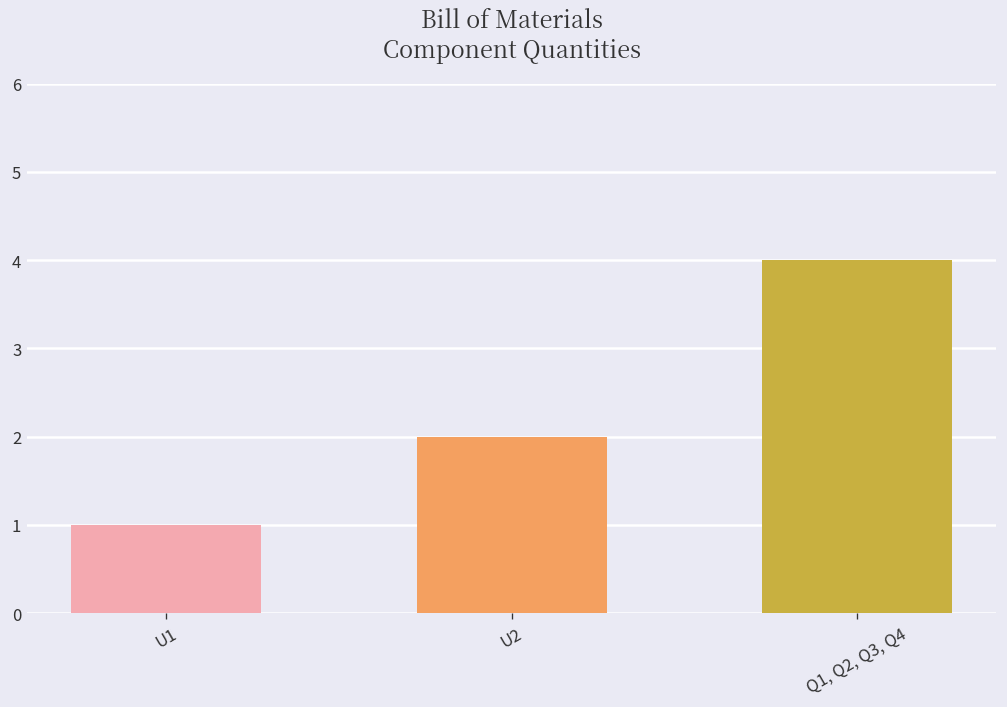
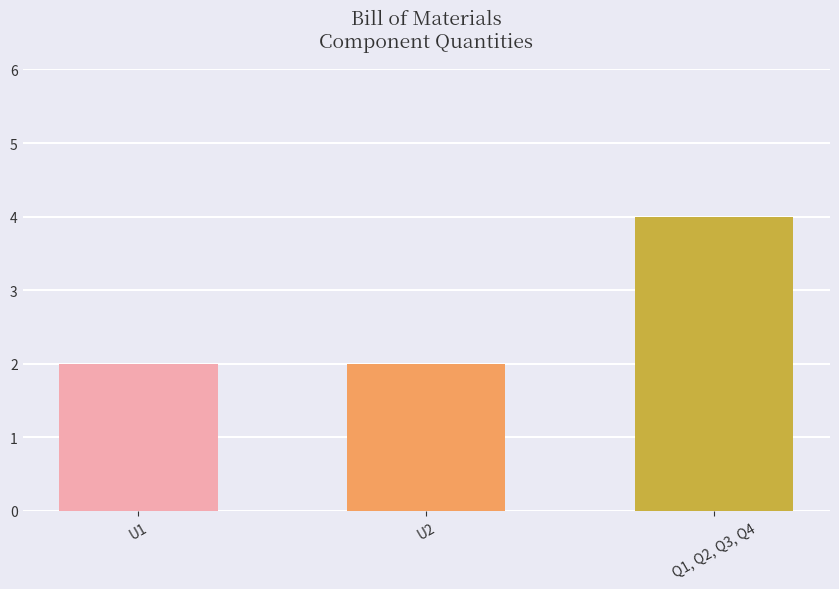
  {
-   "U1": 1,
+   "U1": 2,
    "U2": 2,
    "Q1, Q2, Q3, Q4": 4
  }
